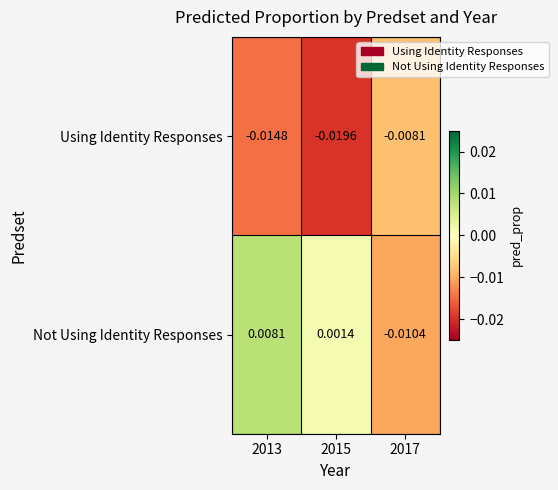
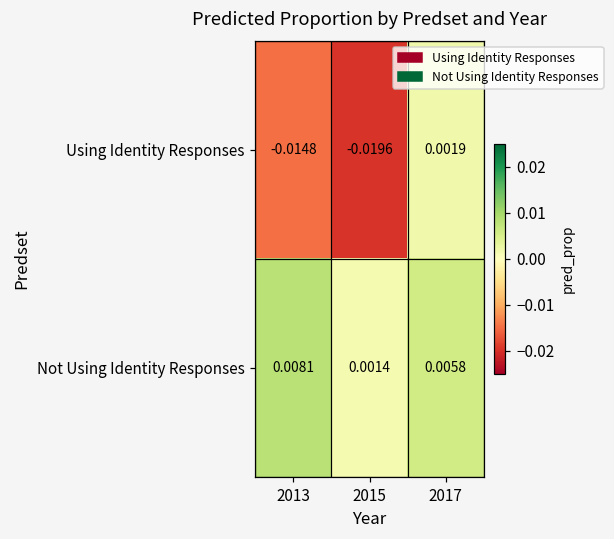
  {
    "Using Identity Responses": {
      "2013": -0.0148,
      "2015": -0.0196,
-     "2017": -0.0081
+     "2017": 0.0019
    },
    "Not Using Identity Responses": {
      "2013": 0.0081,
      "2015": 0.0014,
-     "2017": -0.0104
+     "2017": 0.0058
    }
  }
